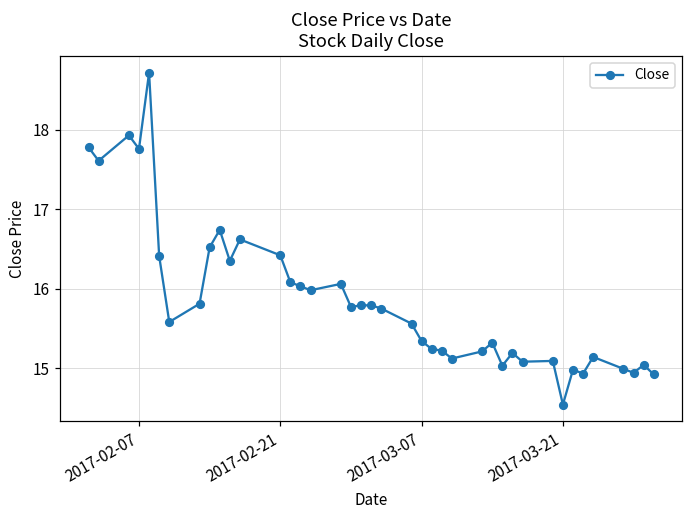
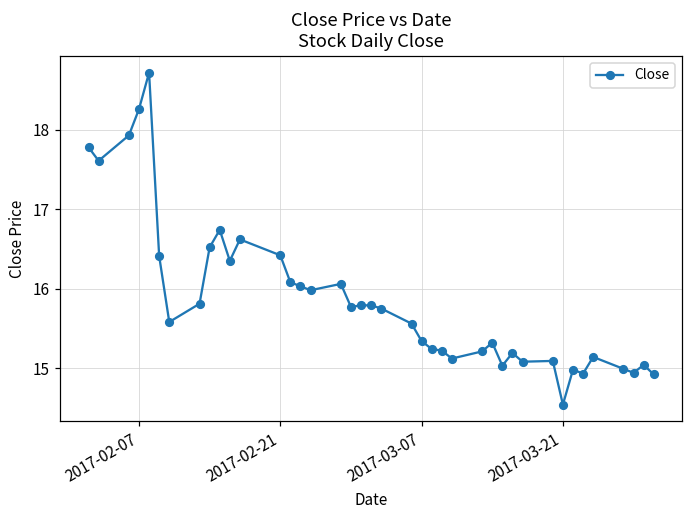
  {
-   "2017-02-07": 17.8,
+   "2017-02-07": 18.3,
    "2017-02-21": 16.4,
    "2017-03-07": 15.3,
    "2017-03-21": 14.5
  }
